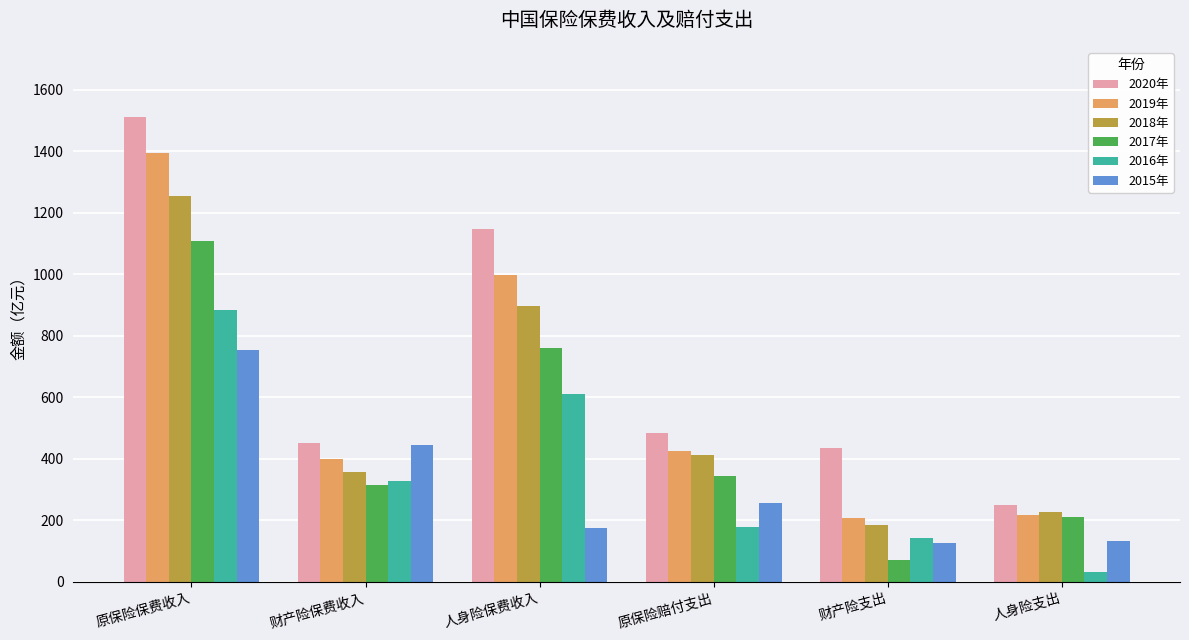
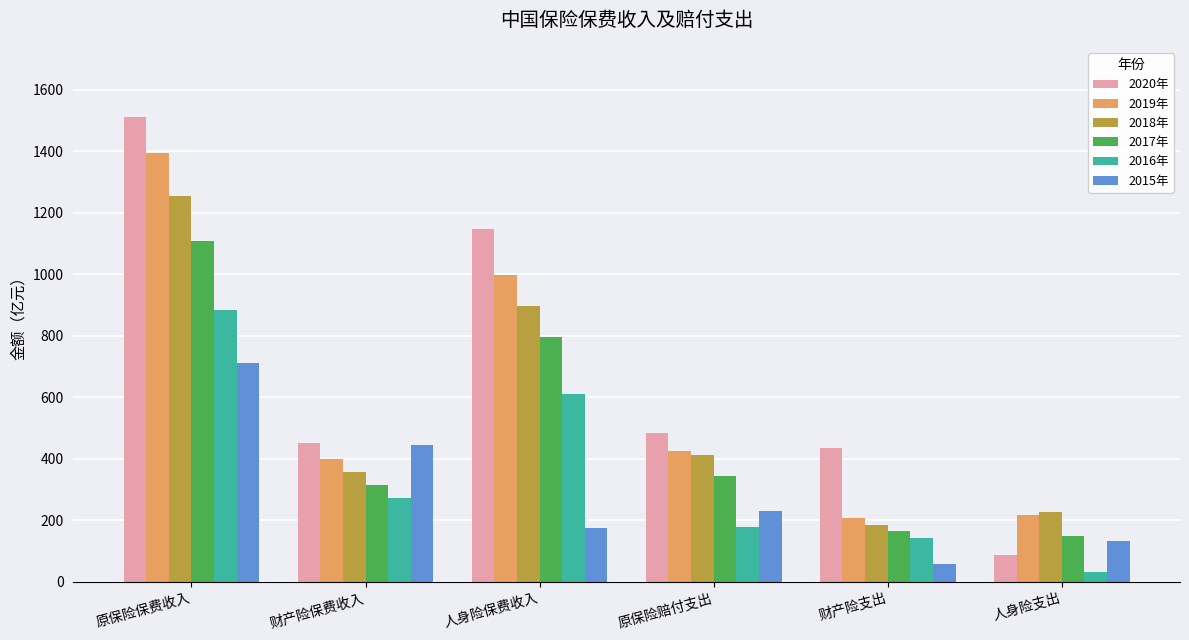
  {
    "2020年": {
      "原保险保费收入": 1510,
      "财产险保费收入": 450,
      "人身险保费收入": 1150,
      "原保险赔付支出": 480,
      "财产险支出": 440,
-     "人身险支出": 250
+     "人身险支出": 90
    },
    "2017年": {
      "原保险保费收入": 1110,
      "财产险保费收入": 310,
-     "人身险保费收入": 760,
+     "人身险保费收入": 800,
      "原保险赔付支出": 340,
-     "财产险支出": 70,
-     "人身险支出": 210
+     "财产险支出": 170,
+     "人身险支出": 150
    },
    "2016年": {
      "原保险保费收入": 880,
-     "财产险保费收入": 330,
+     "财产险保费收入": 270,
      "人身险保费收入": 610,
      "原保险赔付支出": 180,
      "财产险支出": 140,
      "人身险支出": 30
    },
    "2015年": {
-     "原保险保费收入": 750,
+     "原保险保费收入": 710,
      "财产险保费收入": 440,
      "人身险保费收入": 170,
-     "原保险赔付支出": 260,
-     "财产险支出": 130,
+     "原保险赔付支出": 230,
+     "财产险支出": 60,
      "人身险支出": 130
    }
  }
